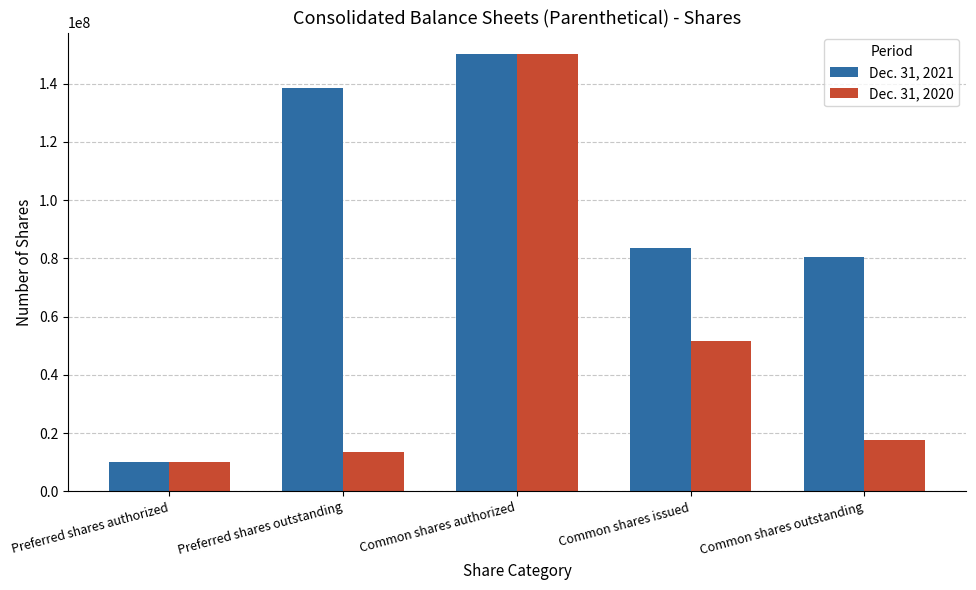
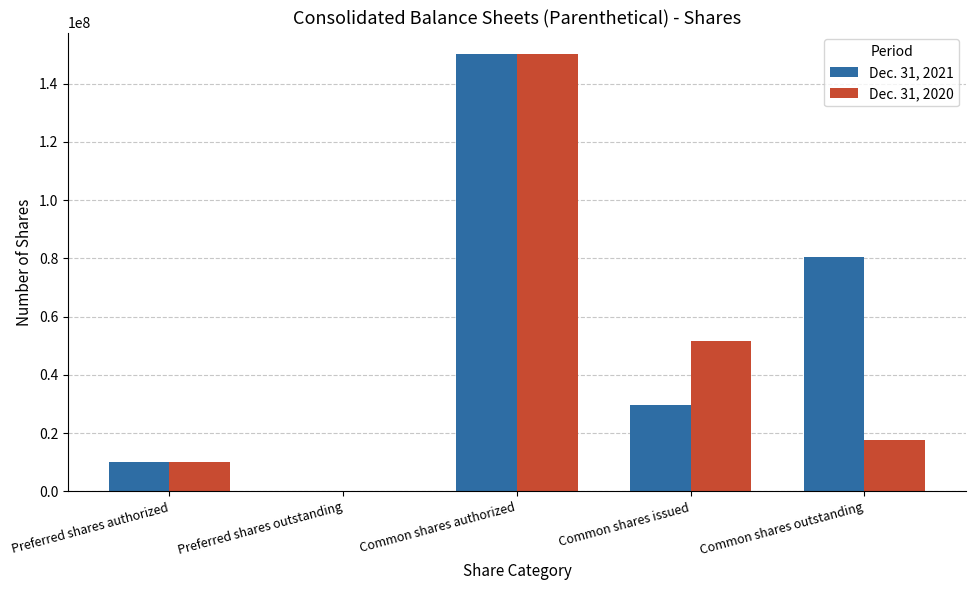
  {
    "Dec. 31, 2021": {
      "Preferred shares authorized": 10000000,
-     "Preferred shares outstanding": 139000000,
+     "Preferred shares outstanding": 0,
      "Common shares authorized": 150000000,
-     "Common shares issued": 84000000,
+     "Common shares issued": 30000000,
      "Common shares outstanding": 81000000
    },
    "Dec. 31, 2020": {
      "Preferred shares authorized": 10000000,
-     "Preferred shares outstanding": 13000000,
+     "Preferred shares outstanding": 0,
      "Common shares authorized": 150000000,
      "Common shares issued": 52000000,
      "Common shares outstanding": 18000000
    }
  }
